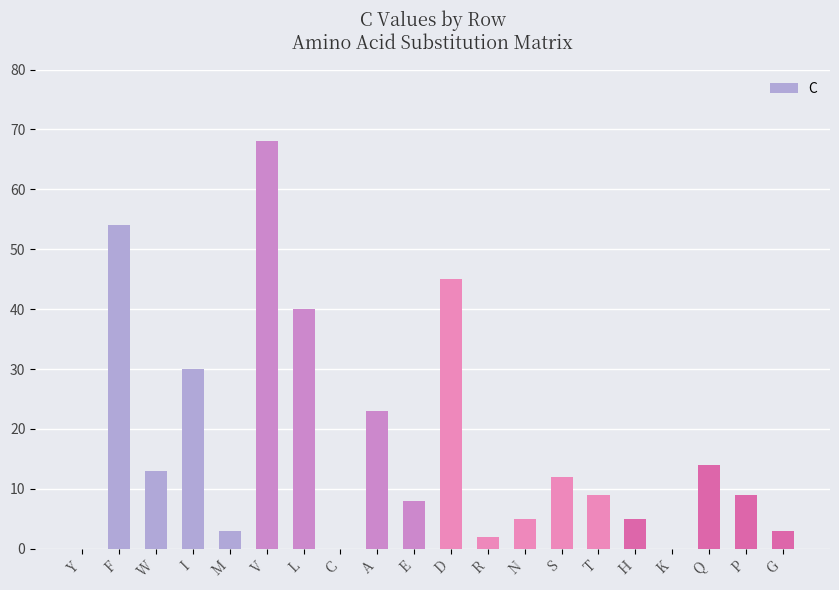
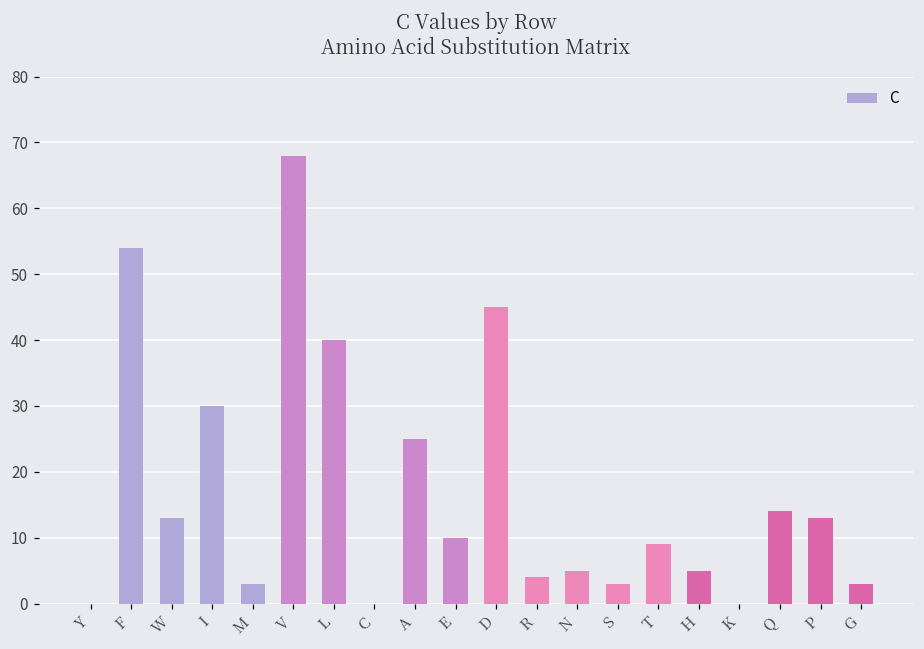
  {
    "Y": 0,
    "F": 54,
    "W": 13,
    "I": 30,
    "M": 3,
    "V": 68,
    "L": 40,
    "C": 0,
-   "A": 23,
-   "E": 8,
+   "A": 25,
+   "E": 10,
    "D": 45,
-   "R": 2,
+   "R": 4,
    "N": 5,
-   "S": 12,
+   "S": 3,
    "T": 9,
    "H": 5,
    "K": 0,
    "Q": 14,
-   "P": 9,
+   "P": 13,
    "G": 3
  }
